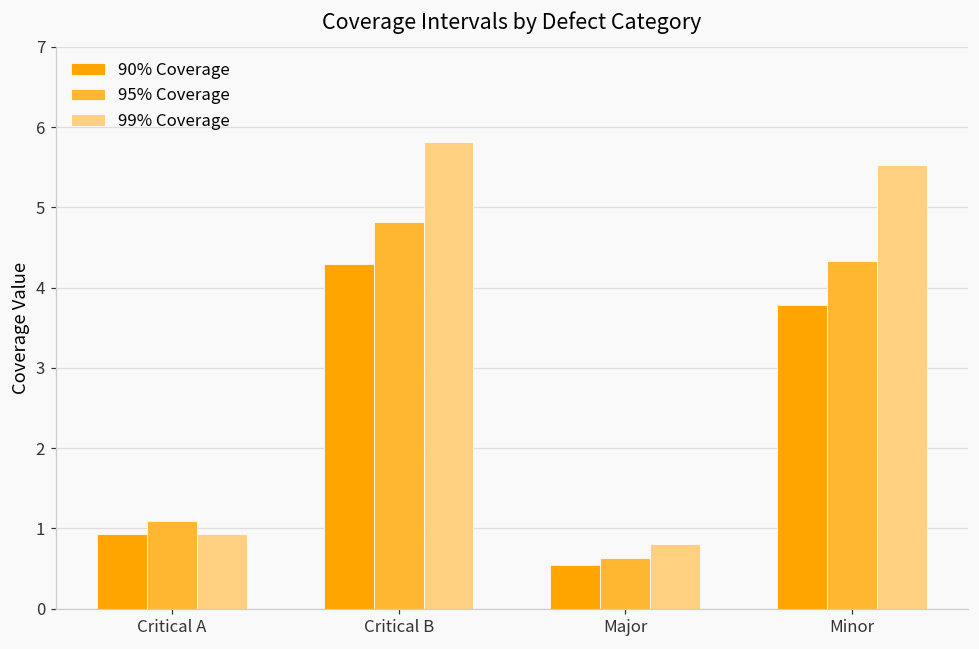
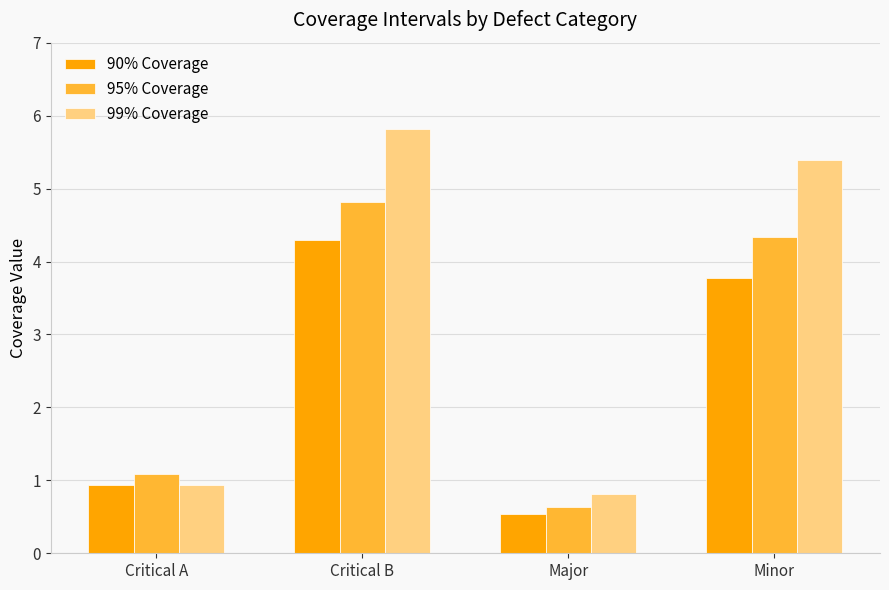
  {
    "99% Coverage": {
      "Critical A": 0.9,
      "Critical B": 5.8,
      "Major": 0.8,
-     "Minor": 5.5
+     "Minor": 5.4
    }
  }
